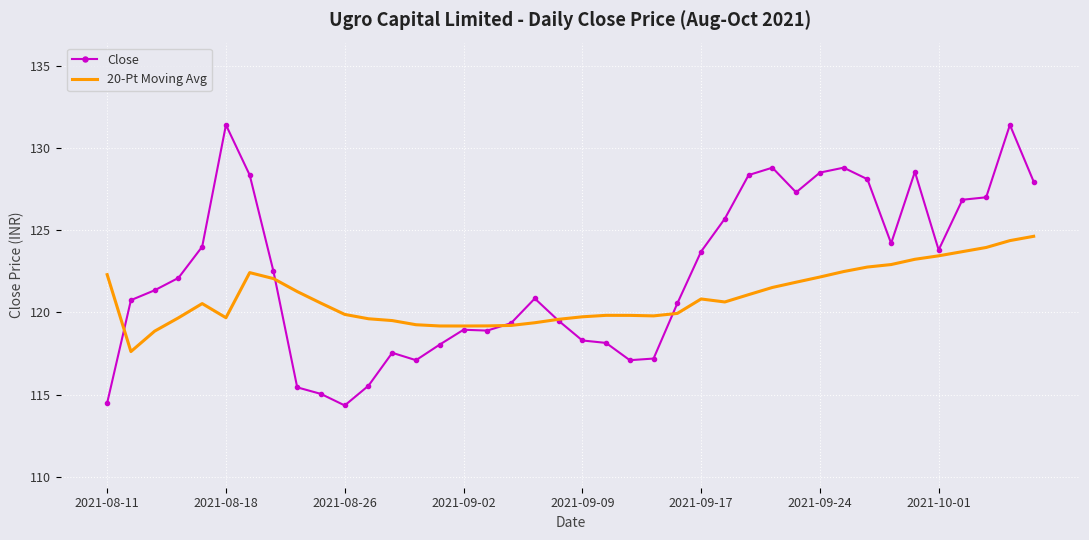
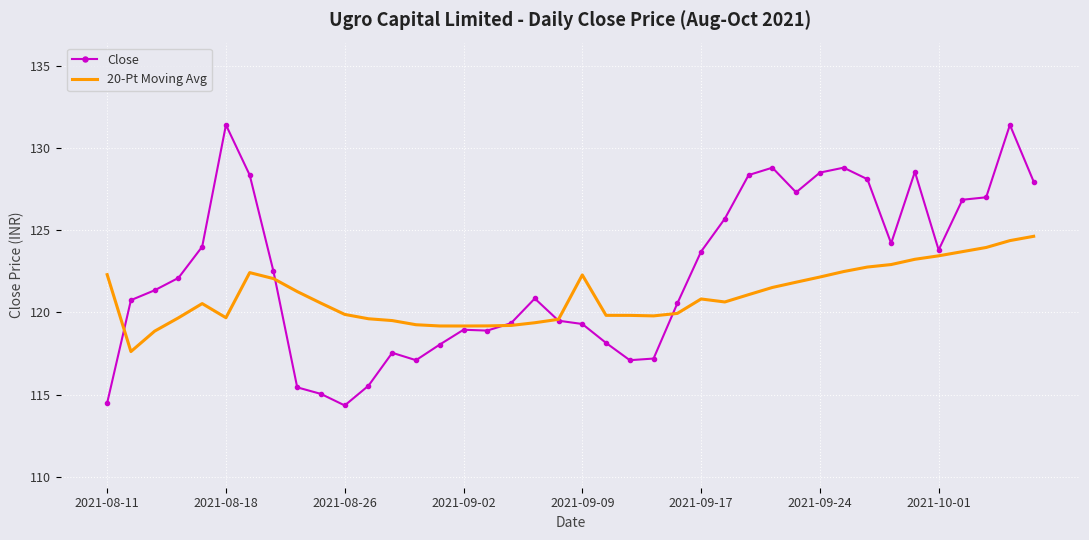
  {
    "Close": {
      "2021-08-11": 114.5,
      "2021-08-18": 131.4,
      "2021-08-26": 114.4,
      "2021-09-02": 119.0,
-     "2021-09-09": 118.3,
+     "2021-09-09": 119.3,
      "2021-09-17": 123.7,
      "2021-09-24": 128.5,
      "2021-10-01": 123.8
    },
    "20-Pt Moving Avg": {
      "2021-08-11": 122.3,
      "2021-08-18": 119.7,
      "2021-08-26": 119.9,
      "2021-09-02": 119.2,
-     "2021-09-09": 119.7,
+     "2021-09-09": 122.3,
      "2021-09-17": 120.8,
      "2021-09-24": 122.2,
      "2021-10-01": 123.4
    }
  }
